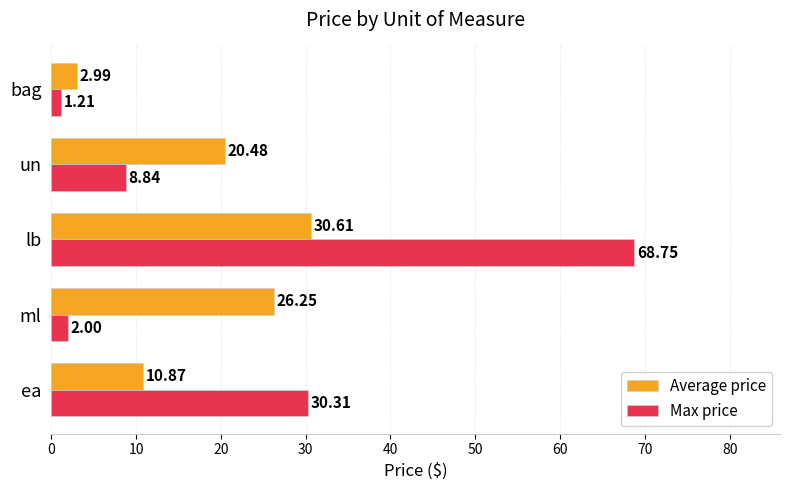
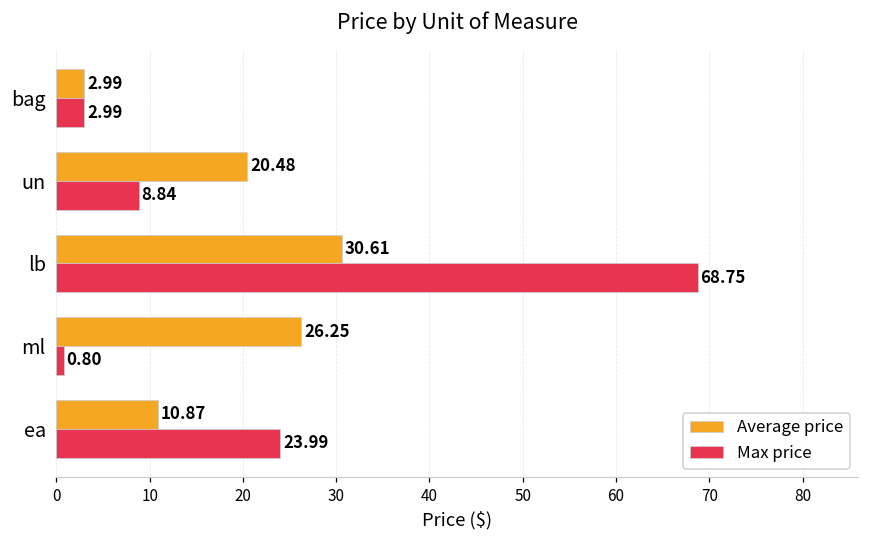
  {
    "Average price": {
      "bag": 2.99,
      "un": 20.48,
      "lb": 30.61,
      "ml": 26.25,
      "ea": 10.87
    },
    "Max price": {
-     "bag": 1.21,
+     "bag": 2.99,
      "un": 8.84,
      "lb": 68.75,
-     "ml": 2.00,
-     "ea": 30.31
+     "ml": 0.80,
+     "ea": 23.99
    }
  }
